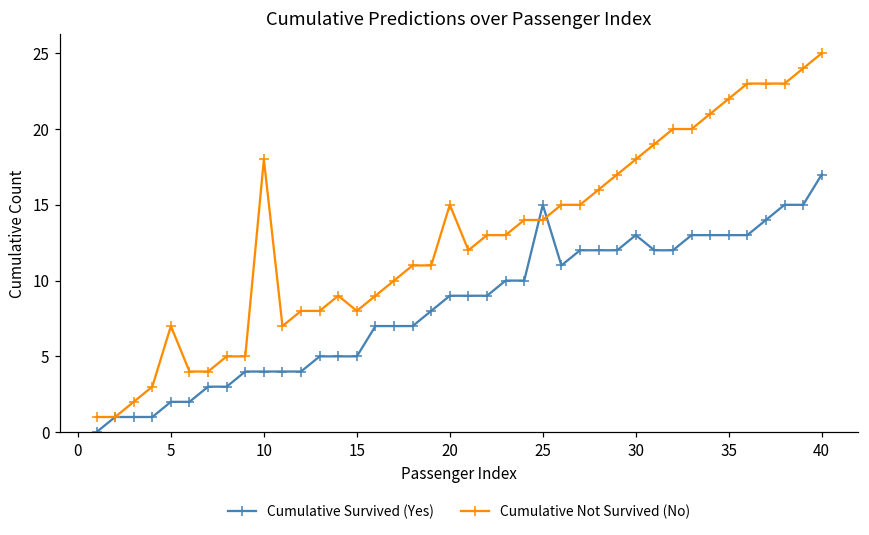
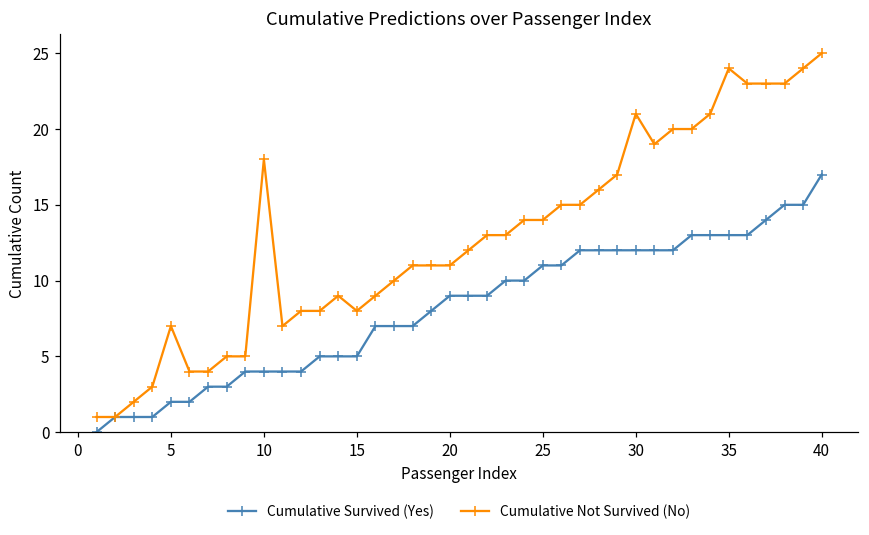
  {
    "Cumulative Survived (Yes)": {
      "5": 2,
      "10": 4,
      "15": 5,
      "20": 9,
-     "25": 15,
-     "30": 13,
+     "25": 11,
+     "30": 12,
      "35": 13,
      "40": 17
    },
    "Cumulative Not Survived (No)": {
      "5": 7,
      "10": 18,
      "15": 8,
-     "20": 15,
+     "20": 11,
      "25": 14,
-     "30": 18,
-     "35": 22,
+     "30": 21,
+     "35": 24,
      "40": 25
    }
  }
